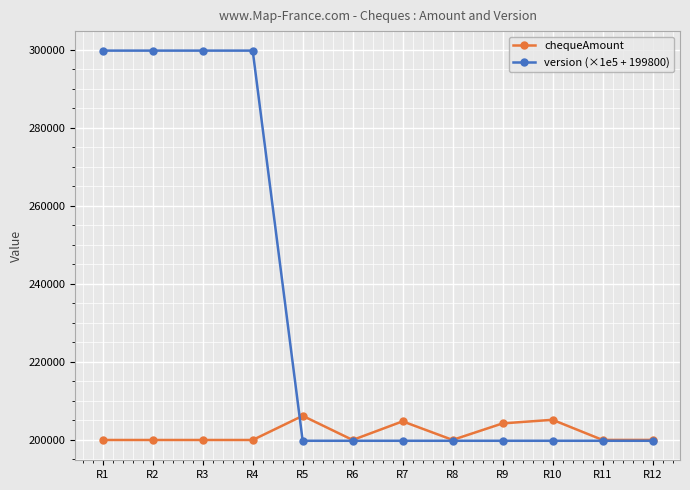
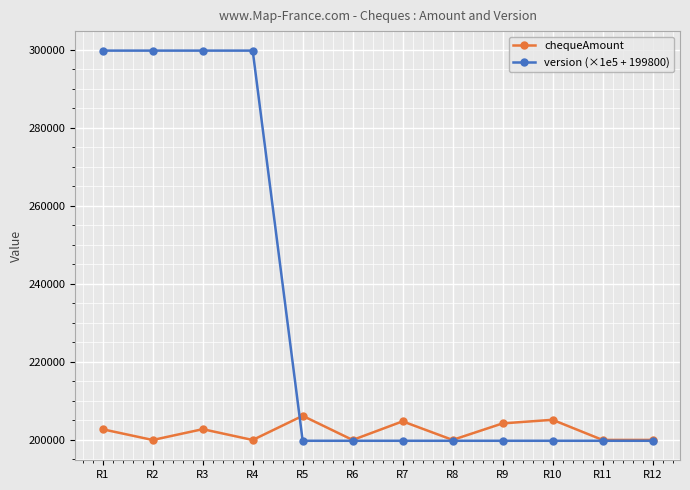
  {
    "chequeAmount": {
-     "R1": 200000,
+     "R1": 203000,
      "R2": 200000,
-     "R3": 200000,
+     "R3": 203000,
      "R4": 200000,
      "R5": 206000,
      "R7": 205000,
      "R9": 204000,
      "R10": 205000
    },
    "version (×1e5 + 199800)": {
      "R1": 300000,
      "R2": 300000,
      "R3": 300000,
      "R4": 300000,
      "R5": 200000,
      "R7": 200000,
      "R9": 200000,
      "R10": 200000
    }
  }
